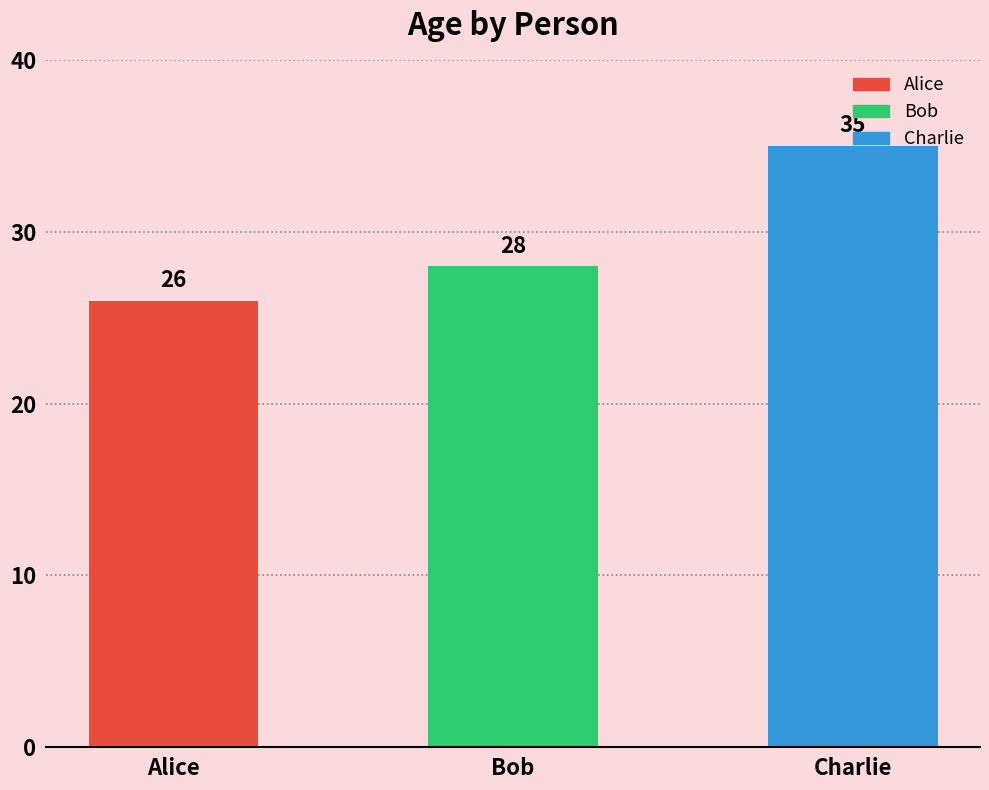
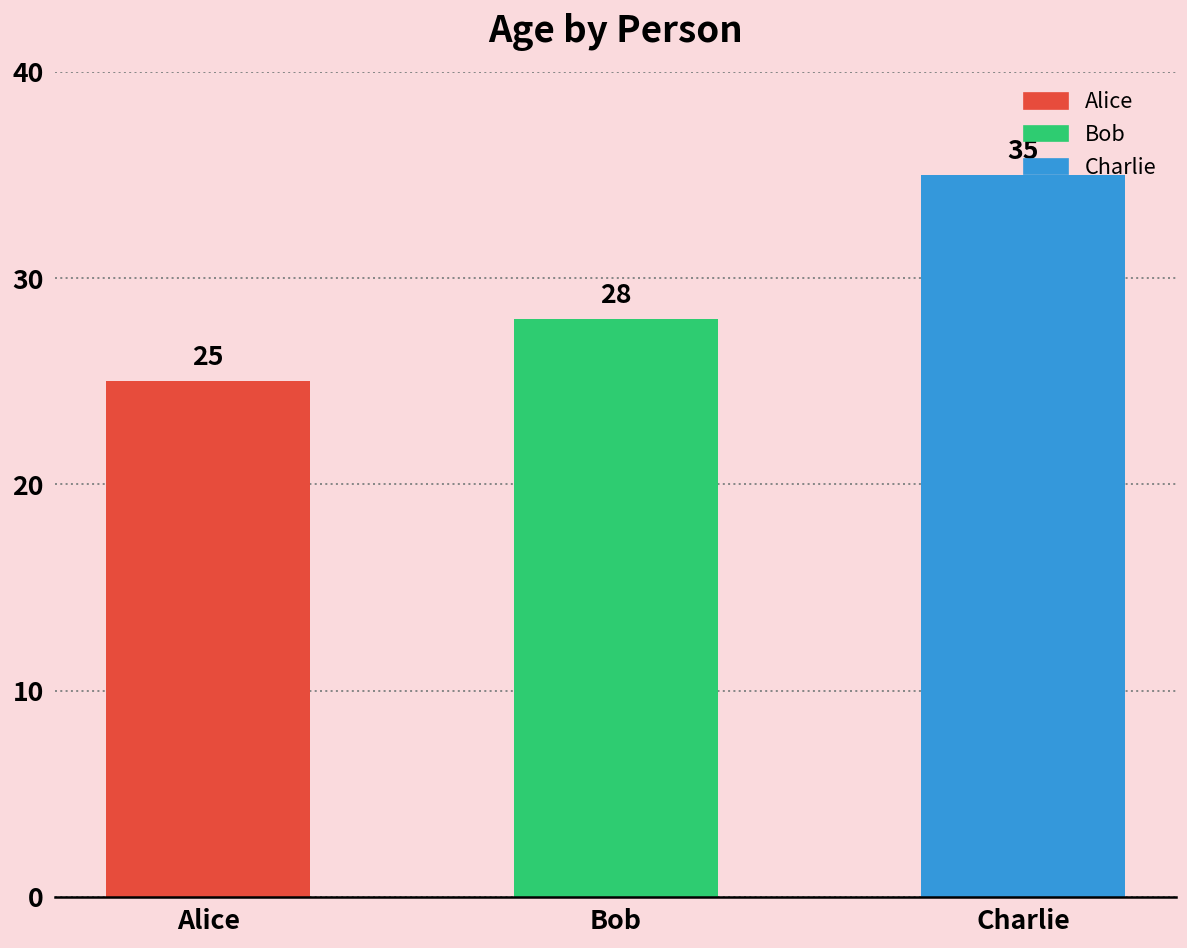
  {
-   "Alice": 26,
+   "Alice": 25,
    "Bob": 28,
    "Charlie": 35
  }
